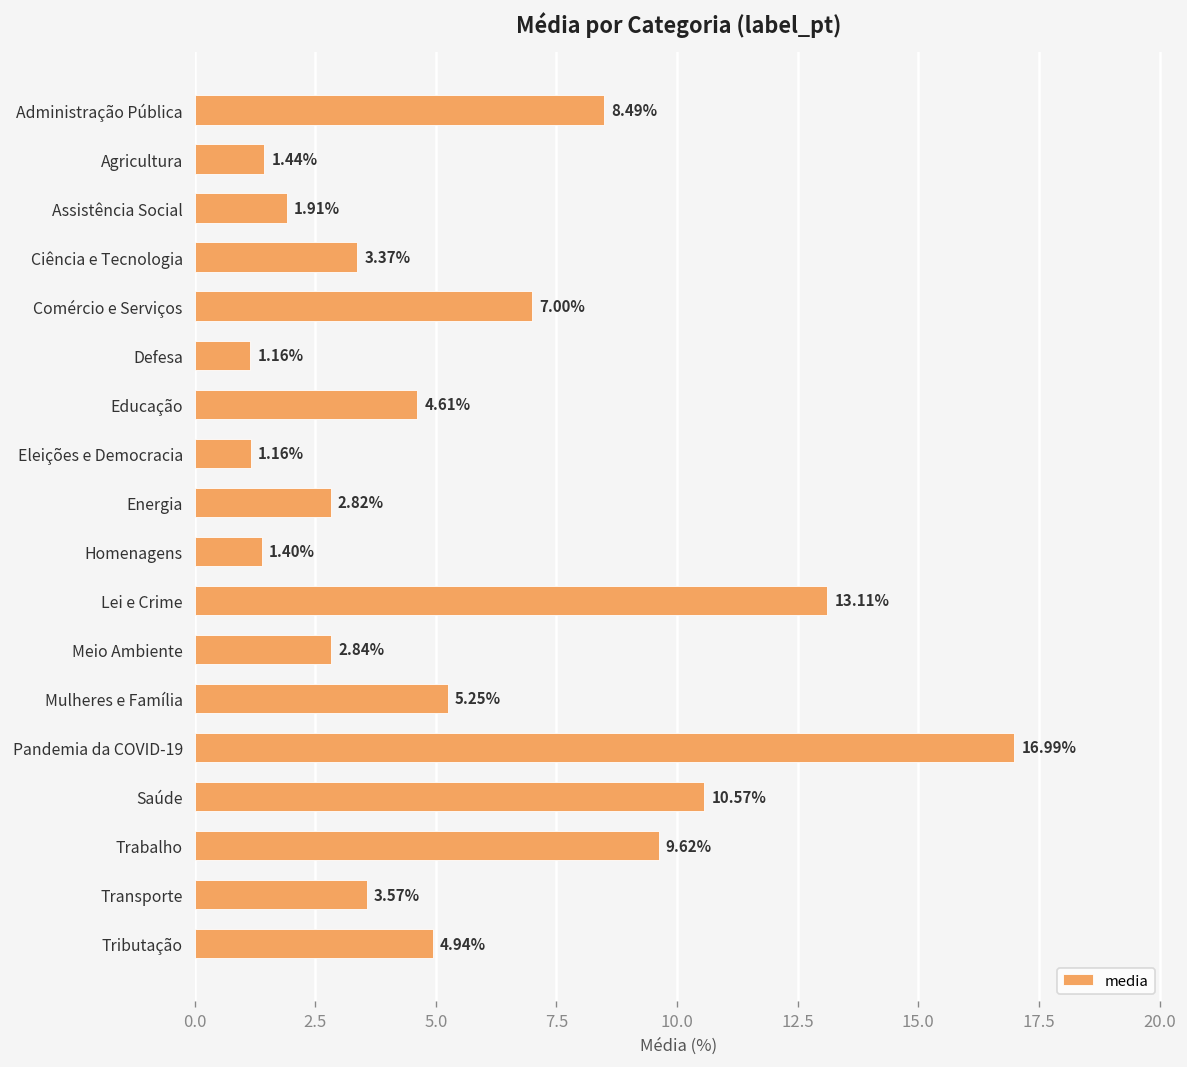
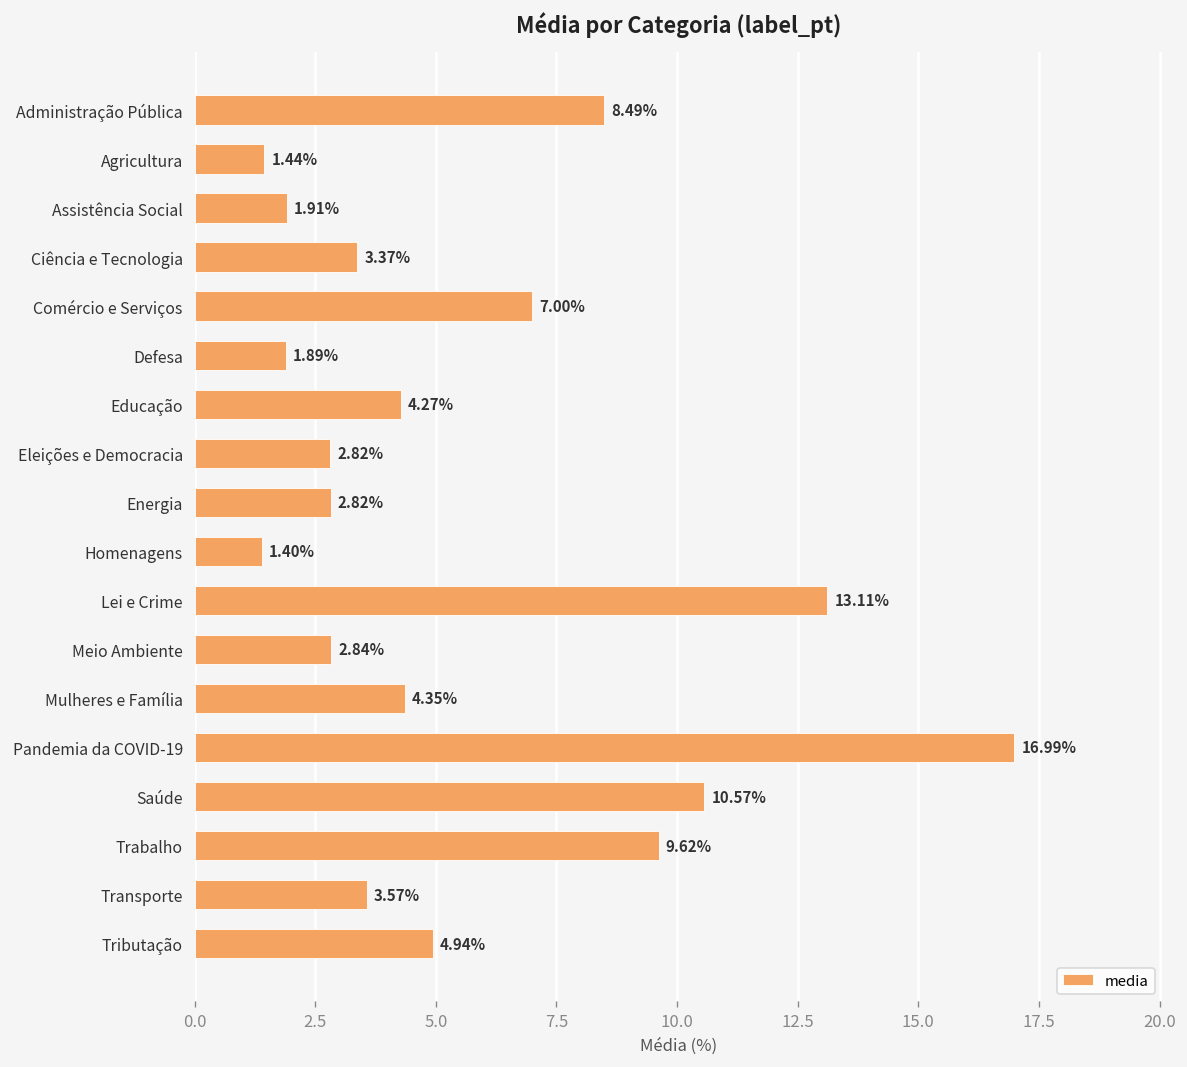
  {
    "Administração Pública": "8.49%",
    "Agricultura": "1.44%",
    "Assistência Social": "1.91%",
    "Ciência e Tecnologia": "3.37%",
    "Comércio e Serviços": "7.00%",
-   "Defesa": "1.16%",
-   "Educação": "4.61%",
-   "Eleições e Democracia": "1.16%",
+   "Defesa": "1.89%",
+   "Educação": "4.27%",
+   "Eleições e Democracia": "2.82%",
    "Energia": "2.82%",
    "Homenagens": "1.40%",
    "Lei e Crime": "13.11%",
    "Meio Ambiente": "2.84%",
-   "Mulheres e Família": "5.25%",
+   "Mulheres e Família": "4.35%",
    "Pandemia da COVID-19": "16.99%",
    "Saúde": "10.57%",
    "Trabalho": "9.62%",
    "Transporte": "3.57%",
    "Tributação": "4.94%"
  }
